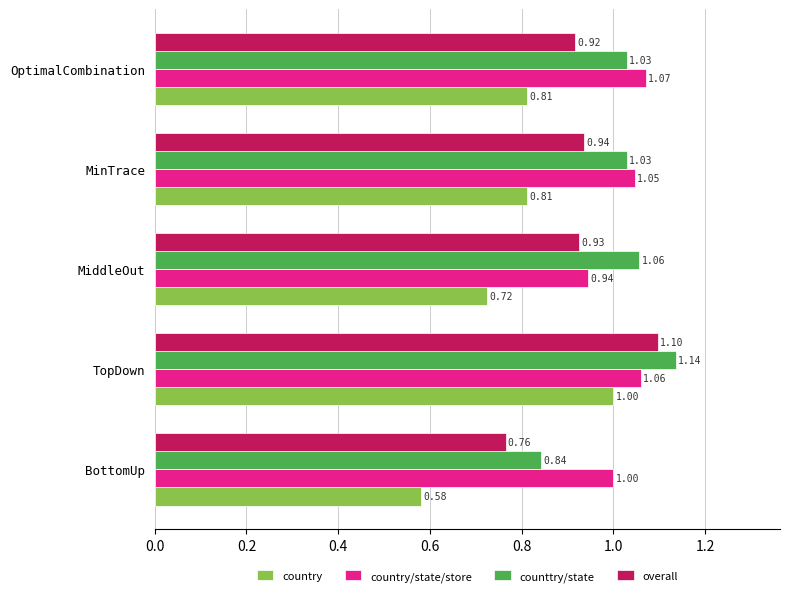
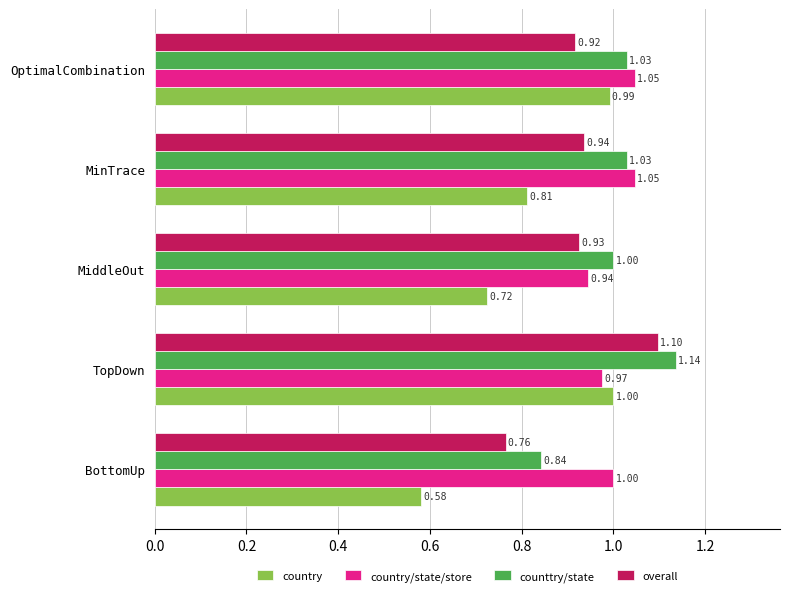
  {
    "country": {
-     "OptimalCombination": 0.81,
+     "OptimalCombination": 0.99,
      "MinTrace": 0.81,
      "MiddleOut": 0.72,
      "TopDown": 1.00,
      "BottomUp": 0.58
    },
    "country/state/store": {
-     "OptimalCombination": 1.07,
+     "OptimalCombination": 1.05,
      "MinTrace": 1.05,
      "MiddleOut": 0.94,
-     "TopDown": 1.06,
+     "TopDown": 0.97,
      "BottomUp": 1.00
    },
    "counttry/state": {
      "OptimalCombination": 1.03,
      "MinTrace": 1.03,
-     "MiddleOut": 1.06,
+     "MiddleOut": 1.00,
      "TopDown": 1.14,
      "BottomUp": 0.84
    },
    "overall": {
      "OptimalCombination": 0.92,
      "MinTrace": 0.94,
      "MiddleOut": 0.93,
      "TopDown": 1.10,
      "BottomUp": 0.76
    }
  }
